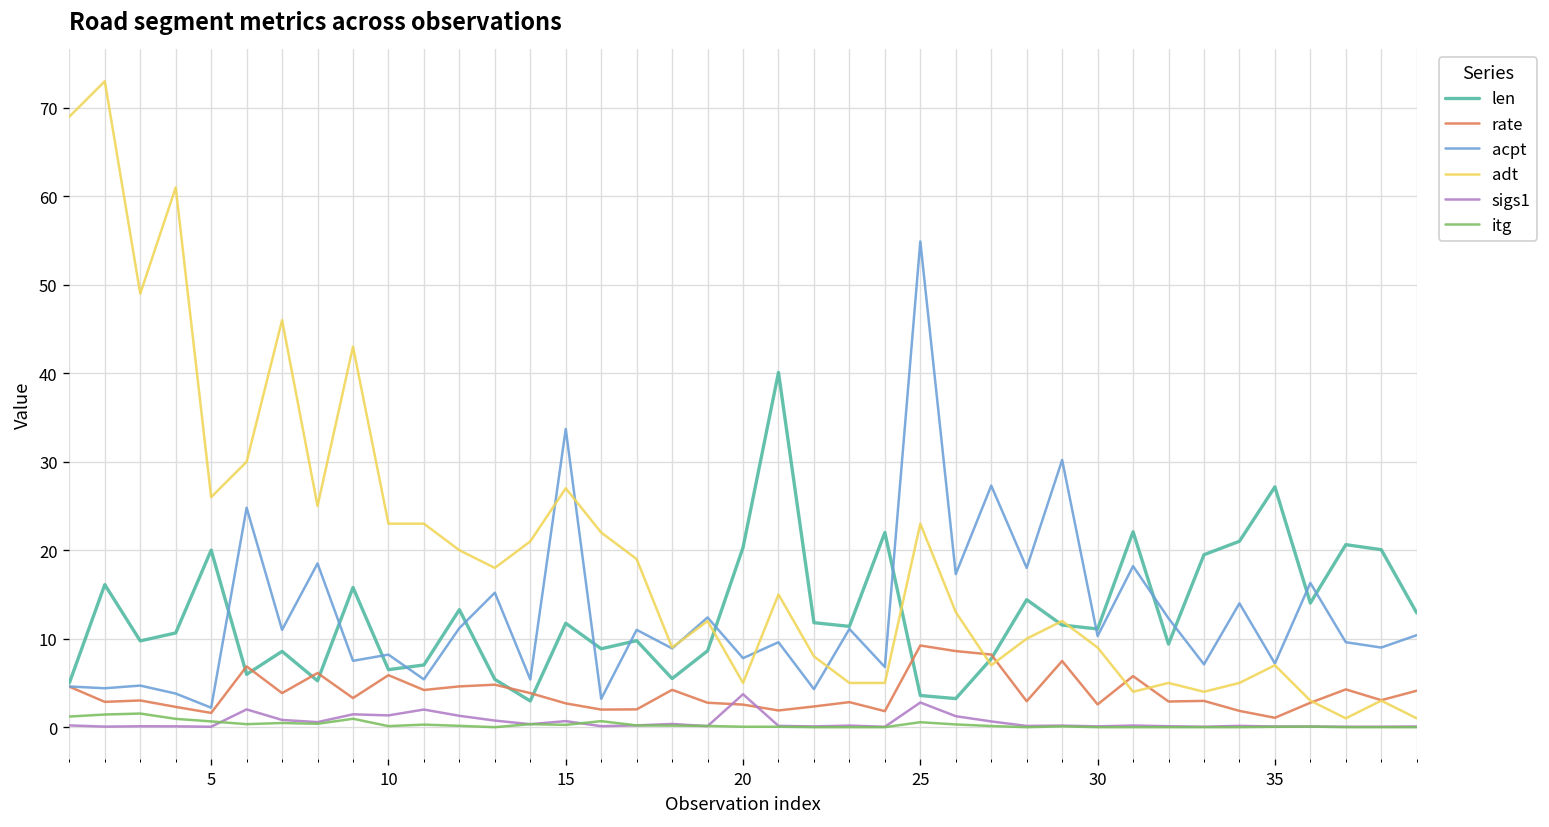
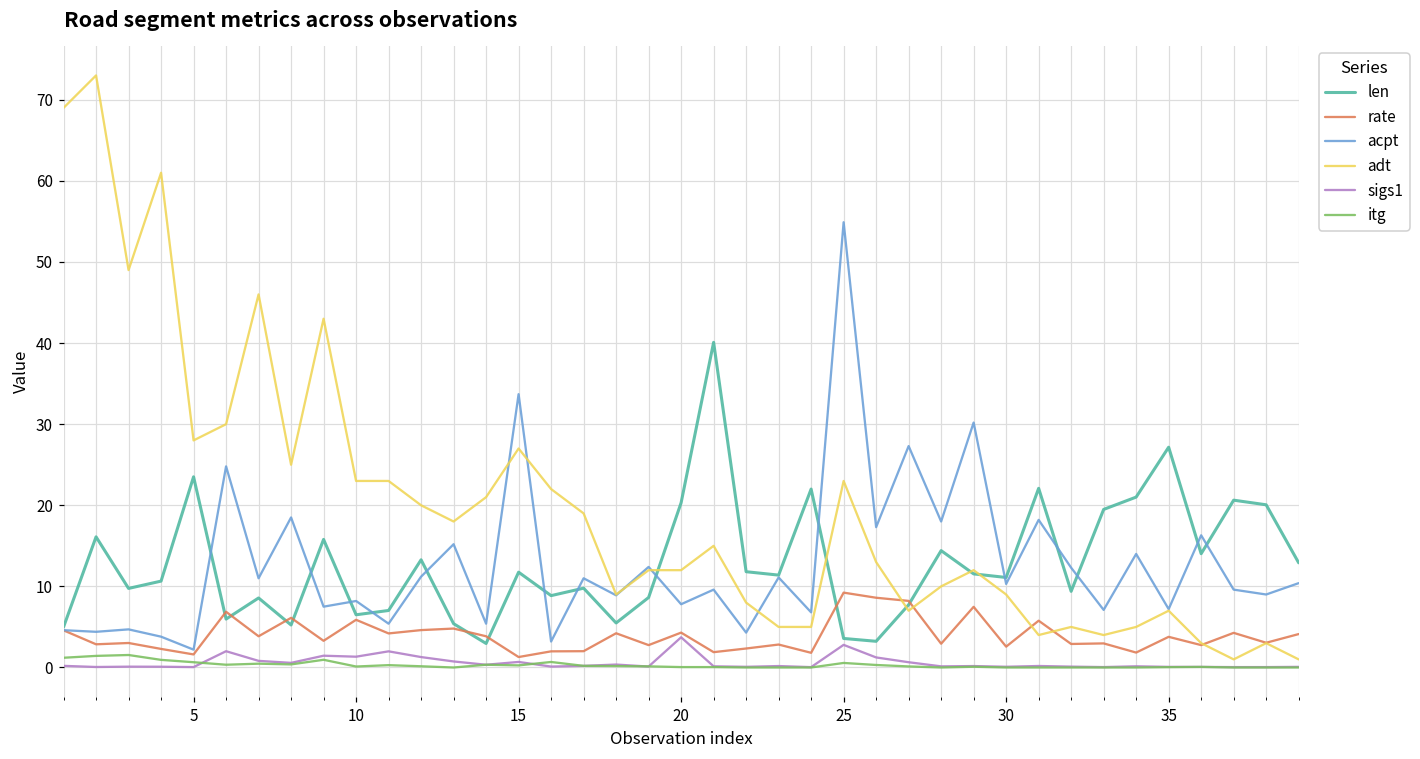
  {
    "len": {
-     "5": 20,
+     "5": 24,
      "10": 7,
      "15": 12,
      "20": 20,
      "25": 4,
      "30": 11,
      "35": 27
    },
    "rate": {
      "5": 2,
      "10": 6,
-     "15": 3,
-     "20": 3,
+     "15": 1,
+     "20": 4,
      "25": 9,
      "30": 3,
-     "35": 1
+     "35": 4
    },
    "acpt": {
      "5": 2,
      "10": 8,
      "15": 34,
      "20": 8,
      "25": 55,
      "30": 10
    },
    "adt": {
-     "5": 26,
+     "5": 28,
      "10": 23,
      "15": 27,
-     "20": 5,
+     "20": 12,
      "25": 23,
      "30": 9
    },
    "sigs1": {
      "5": 0,
      "10": 1,
      "15": 1,
      "20": 4,
      "25": 3
    },
    "itg": {
      "5": 1,
      "10": 0,
      "15": 0,
      "20": 0,
      "25": 1
    }
  }
